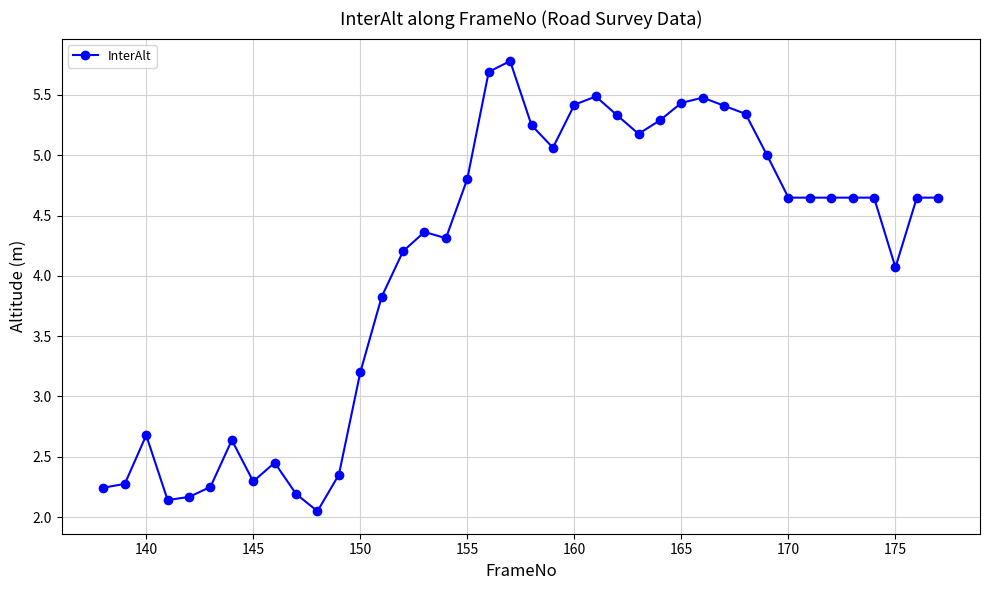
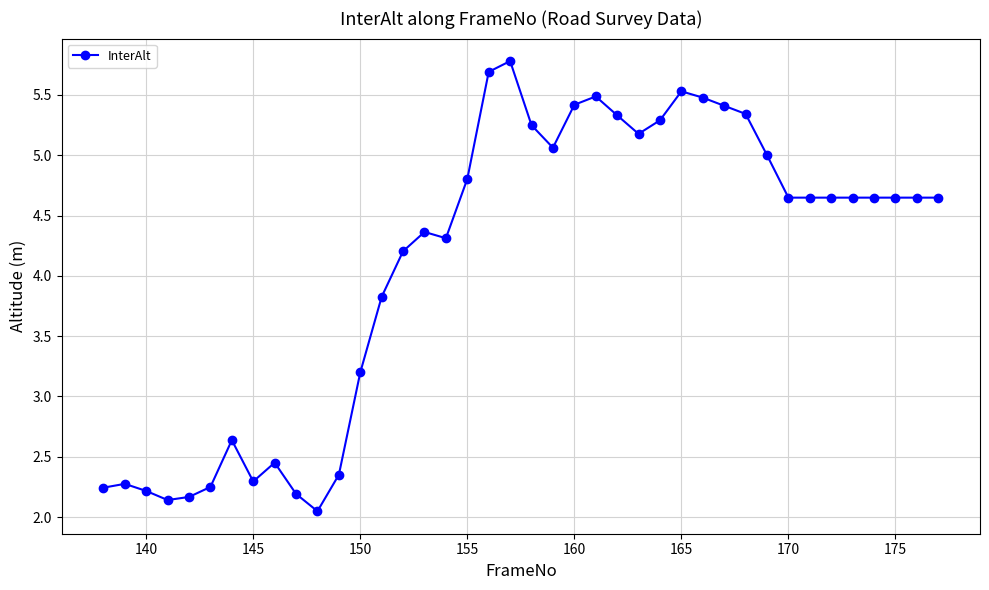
  {
-   "140": 2.68,
+   "140": 2.22,
    "145": 2.30,
    "150": 3.20,
    "155": 4.80,
    "160": 5.42,
-   "165": 5.43,
+   "165": 5.53,
    "170": 4.65,
-   "175": 4.07
+   "175": 4.65
  }
